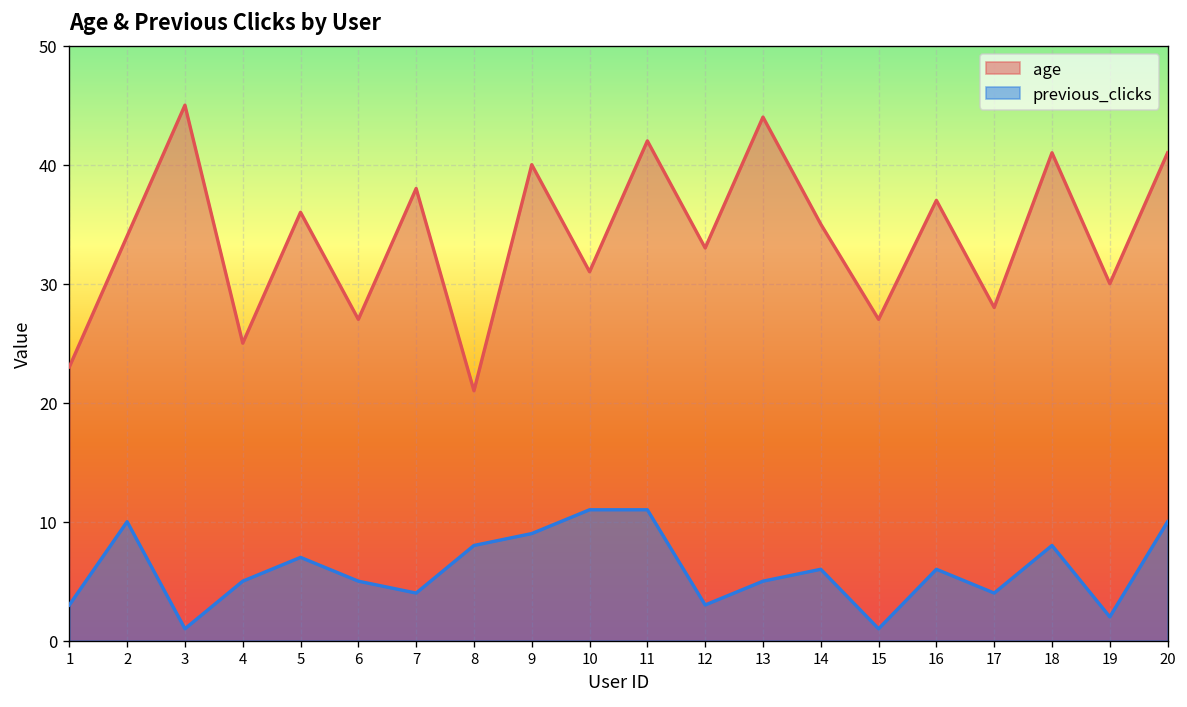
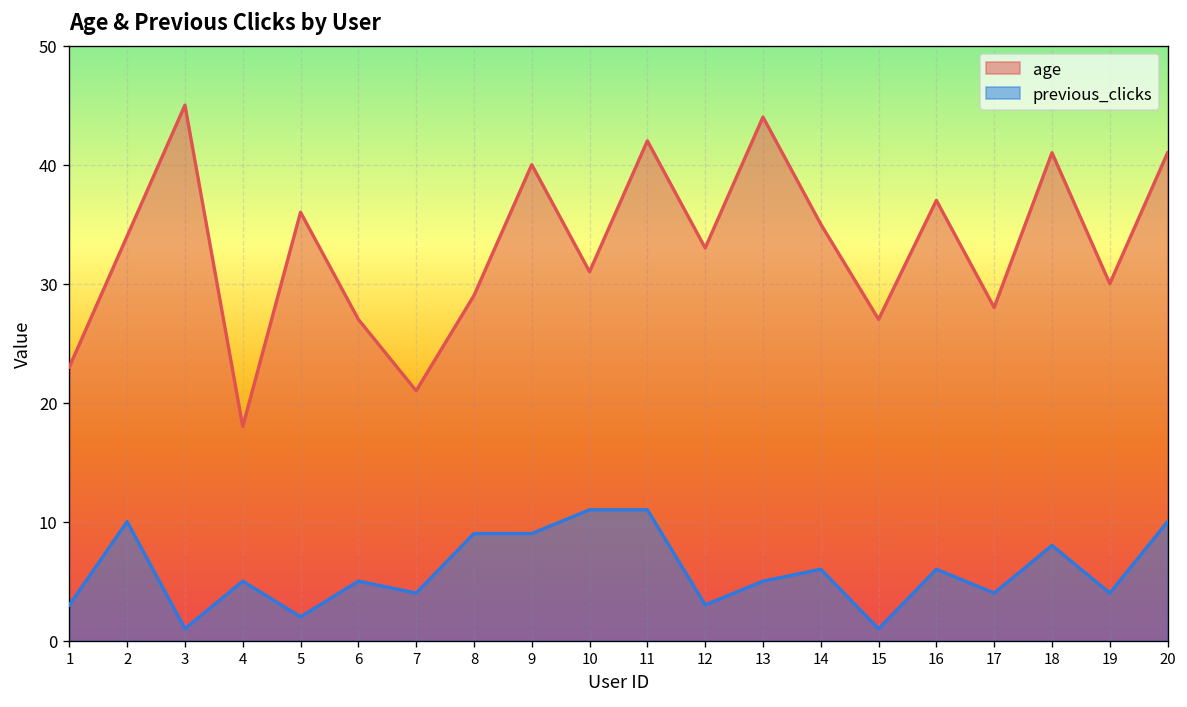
  {
    "age": {
      "1": 23,
      "2": 34,
      "3": 45,
-     "4": 25,
+     "4": 18,
      "5": 36,
      "6": 27,
-     "7": 38,
-     "8": 21,
+     "7": 21,
+     "8": 29,
      "9": 40,
      "10": 31,
      "11": 42,
      "12": 33,
      "13": 44,
      "14": 35,
      "15": 27,
      "16": 37,
      "17": 28,
      "18": 41,
      "19": 30,
      "20": 41
    },
    "previous_clicks": {
      "1": 3,
      "2": 10,
      "3": 1,
      "4": 5,
-     "5": 7,
+     "5": 2,
      "6": 5,
      "7": 4,
-     "8": 8,
+     "8": 9,
      "9": 9,
      "10": 11,
      "11": 11,
      "12": 3,
      "13": 5,
      "14": 6,
      "15": 1,
      "16": 6,
      "17": 4,
      "18": 8,
-     "19": 2,
+     "19": 4,
      "20": 10
    }
  }
